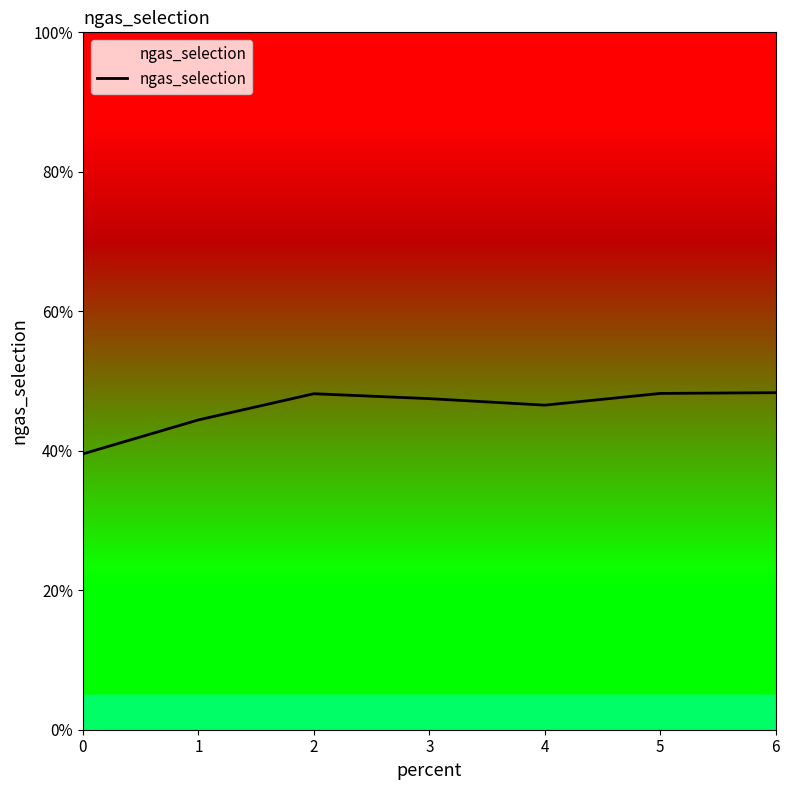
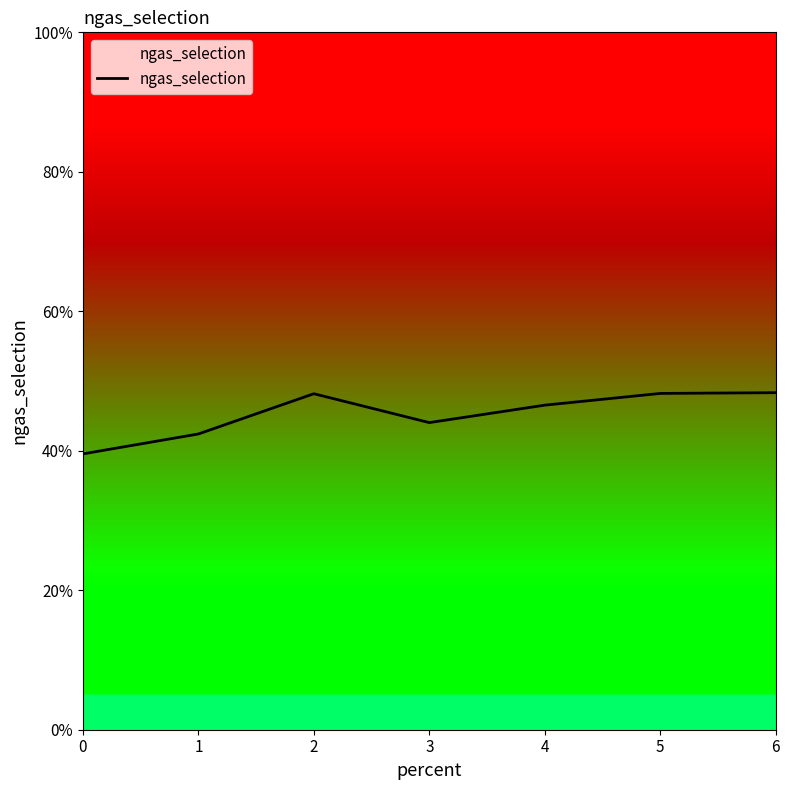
  {
    "0": "40%",
-   "1": "44%",
+   "1": "42%",
    "2": "48%",
-   "3": "47%",
+   "3": "44%",
    "4": "47%",
    "5": "48%",
    "6": "48%"
  }
